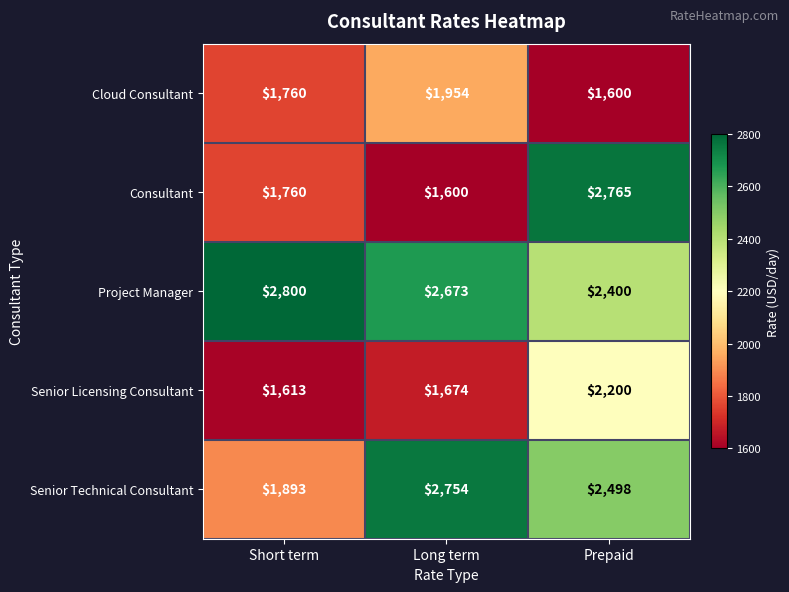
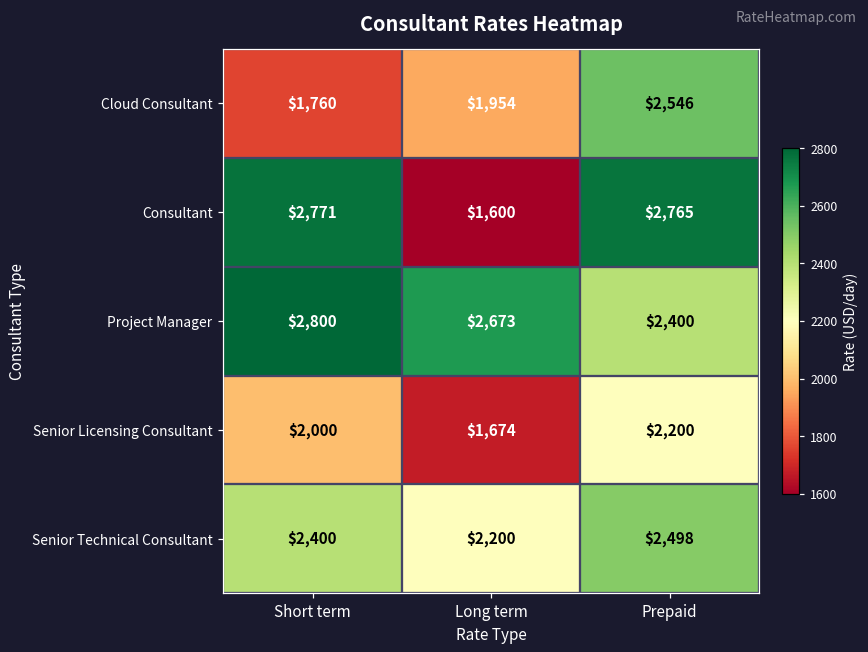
  {
    "Cloud Consultant": {
      "Short term": "$1,760",
      "Long term": "$1,954",
-     "Prepaid": "$1,600"
+     "Prepaid": "$2,546"
    },
    "Consultant": {
-     "Short term": "$1,760",
+     "Short term": "$2,771",
      "Long term": "$1,600",
      "Prepaid": "$2,765"
    },
    "Project Manager": {
      "Short term": "$2,800",
      "Long term": "$2,673",
      "Prepaid": "$2,400"
    },
    "Senior Licensing Consultant": {
-     "Short term": "$1,613",
+     "Short term": "$2,000",
      "Long term": "$1,674",
      "Prepaid": "$2,200"
    },
    "Senior Technical Consultant": {
-     "Short term": "$1,893",
-     "Long term": "$2,754",
+     "Short term": "$2,400",
+     "Long term": "$2,200",
      "Prepaid": "$2,498"
    }
  }
